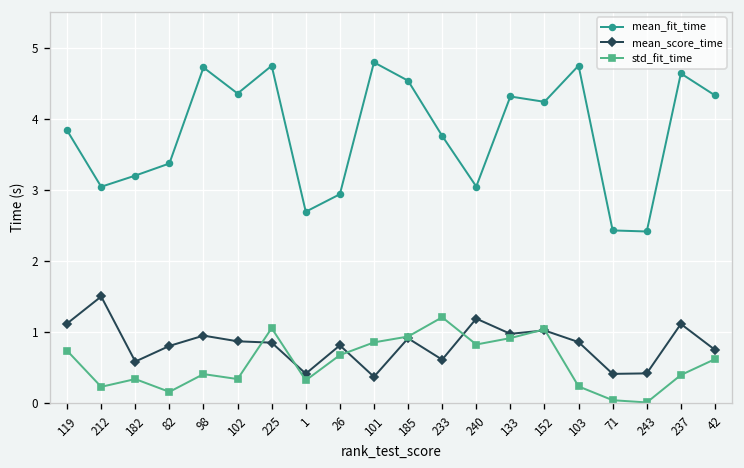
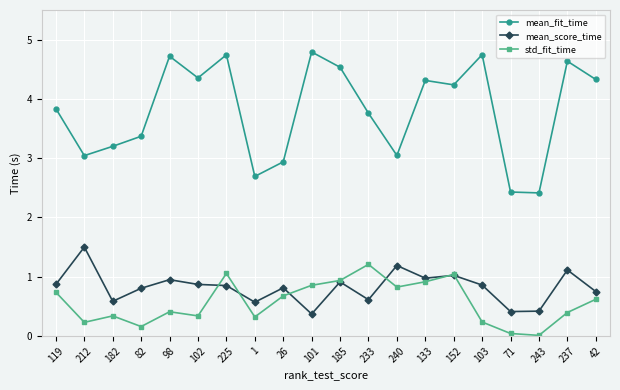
  {
    "mean_score_time": {
-     "119": 1.1,
+     "119": 0.9,
      "212": 1.5,
      "182": 0.6,
      "82": 0.8,
      "98": 1.0,
      "102": 0.9,
      "225": 0.9,
-     "1": 0.4,
+     "1": 0.6,
      "26": 0.8,
      "101": 0.4,
      "233": 0.6,
      "240": 1.2,
      "133": 1.0,
      "103": 0.9,
      "71": 0.4,
      "243": 0.4,
      "237": 1.1,
      "42": 0.8
    }
  }
